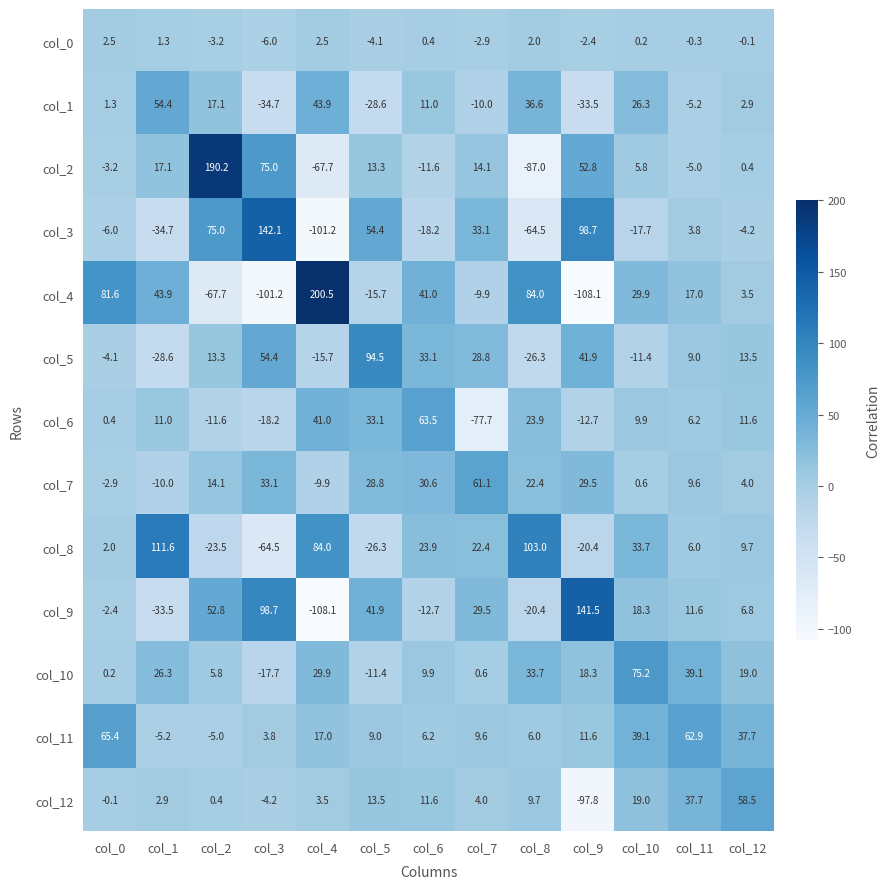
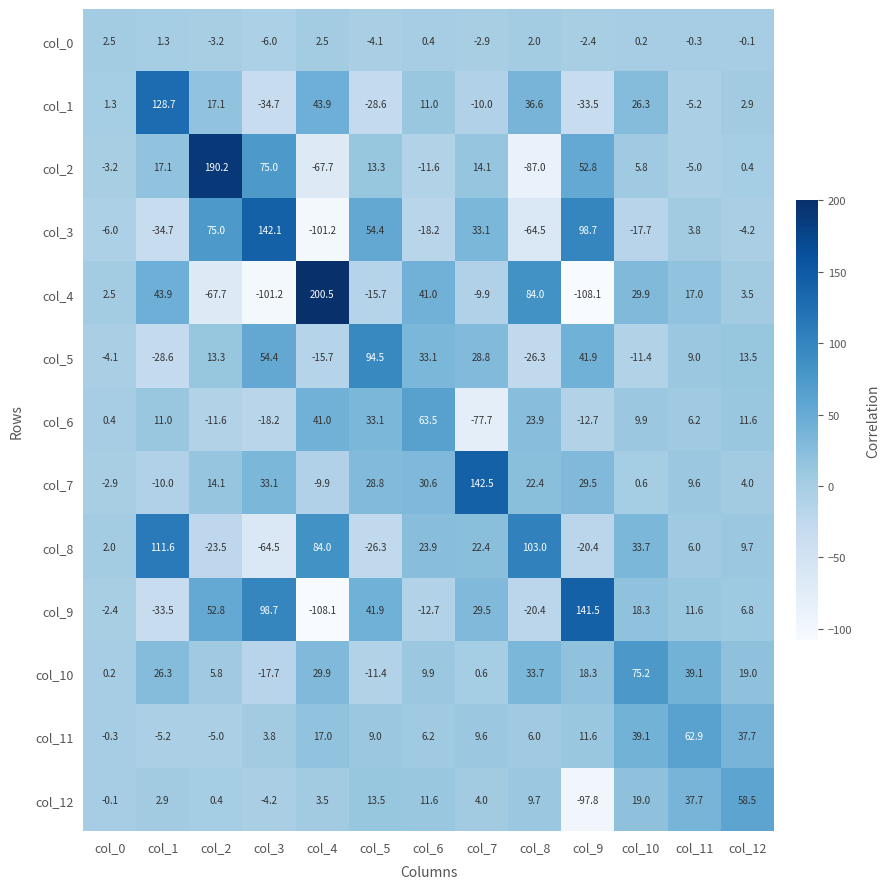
  {
    "col_0": {
      "col_0": 2.5,
      "col_1": 1.3,
      "col_2": -3.2,
      "col_3": -6.0,
      "col_4": 2.5,
      "col_5": -4.1,
      "col_6": 0.4,
      "col_7": -2.9,
      "col_8": 2.0,
      "col_9": -2.4,
      "col_10": 0.2,
      "col_11": -0.3,
      "col_12": -0.1
    },
    "col_1": {
      "col_0": 1.3,
-     "col_1": 54.4,
+     "col_1": 128.7,
      "col_2": 17.1,
      "col_3": -34.7,
      "col_4": 43.9,
      "col_5": -28.6,
      "col_6": 11.0,
      "col_7": -10.0,
      "col_8": 36.6,
      "col_9": -33.5,
      "col_10": 26.3,
      "col_11": -5.2,
      "col_12": 2.9
    },
    "col_2": {
      "col_0": -3.2,
      "col_1": 17.1,
      "col_2": 190.2,
      "col_3": 75.0,
      "col_4": -67.7,
      "col_5": 13.3,
      "col_6": -11.6,
      "col_7": 14.1,
      "col_8": -87.0,
      "col_9": 52.8,
      "col_10": 5.8,
      "col_11": -5.0,
      "col_12": 0.4
    },
    "col_3": {
      "col_0": -6.0,
      "col_1": -34.7,
      "col_2": 75.0,
      "col_3": 142.1,
      "col_4": -101.2,
      "col_5": 54.4,
      "col_6": -18.2,
      "col_7": 33.1,
      "col_8": -64.5,
      "col_9": 98.7,
      "col_10": -17.7,
      "col_11": 3.8,
      "col_12": -4.2
    },
    "col_4": {
-     "col_0": 81.6,
+     "col_0": 2.5,
      "col_1": 43.9,
      "col_2": -67.7,
      "col_3": -101.2,
      "col_4": 200.5,
      "col_5": -15.7,
      "col_6": 41.0,
      "col_7": -9.9,
      "col_8": 84.0,
      "col_9": -108.1,
      "col_10": 29.9,
      "col_11": 17.0,
      "col_12": 3.5
    },
    "col_5": {
      "col_0": -4.1,
      "col_1": -28.6,
      "col_2": 13.3,
      "col_3": 54.4,
      "col_4": -15.7,
      "col_5": 94.5,
      "col_6": 33.1,
      "col_7": 28.8,
      "col_8": -26.3,
      "col_9": 41.9,
      "col_10": -11.4,
      "col_11": 9.0,
      "col_12": 13.5
    },
    "col_6": {
      "col_0": 0.4,
      "col_1": 11.0,
      "col_2": -11.6,
      "col_3": -18.2,
      "col_4": 41.0,
      "col_5": 33.1,
      "col_6": 63.5,
      "col_7": -77.7,
      "col_8": 23.9,
      "col_9": -12.7,
      "col_10": 9.9,
      "col_11": 6.2,
      "col_12": 11.6
    },
    "col_7": {
      "col_0": -2.9,
      "col_1": -10.0,
      "col_2": 14.1,
      "col_3": 33.1,
      "col_4": -9.9,
      "col_5": 28.8,
      "col_6": 30.6,
-     "col_7": 61.1,
+     "col_7": 142.5,
      "col_8": 22.4,
      "col_9": 29.5,
      "col_10": 0.6,
      "col_11": 9.6,
      "col_12": 4.0
    },
    "col_8": {
      "col_0": 2.0,
      "col_1": 111.6,
      "col_2": -23.5,
      "col_3": -64.5,
      "col_4": 84.0,
      "col_5": -26.3,
      "col_6": 23.9,
      "col_7": 22.4,
      "col_8": 103.0,
      "col_9": -20.4,
      "col_10": 33.7,
      "col_11": 6.0,
      "col_12": 9.7
    },
    "col_9": {
      "col_0": -2.4,
      "col_1": -33.5,
      "col_2": 52.8,
      "col_3": 98.7,
      "col_4": -108.1,
      "col_5": 41.9,
      "col_6": -12.7,
      "col_7": 29.5,
      "col_8": -20.4,
      "col_9": 141.5,
      "col_10": 18.3,
      "col_11": 11.6,
      "col_12": 6.8
    },
    "col_10": {
      "col_0": 0.2,
      "col_1": 26.3,
      "col_2": 5.8,
      "col_3": -17.7,
      "col_4": 29.9,
      "col_5": -11.4,
      "col_6": 9.9,
      "col_7": 0.6,
      "col_8": 33.7,
      "col_9": 18.3,
      "col_10": 75.2,
      "col_11": 39.1,
      "col_12": 19.0
    },
    "col_11": {
-     "col_0": 65.4,
+     "col_0": -0.3,
      "col_1": -5.2,
      "col_2": -5.0,
      "col_3": 3.8,
      "col_4": 17.0,
      "col_5": 9.0,
      "col_6": 6.2,
      "col_7": 9.6,
      "col_8": 6.0,
      "col_9": 11.6,
      "col_10": 39.1,
      "col_11": 62.9,
      "col_12": 37.7
    },
    "col_12": {
      "col_0": -0.1,
      "col_1": 2.9,
      "col_2": 0.4,
      "col_3": -4.2,
      "col_4": 3.5,
      "col_5": 13.5,
      "col_6": 11.6,
      "col_7": 4.0,
      "col_8": 9.7,
      "col_9": -97.8,
      "col_10": 19.0,
      "col_11": 37.7,
      "col_12": 58.5
    }
  }
